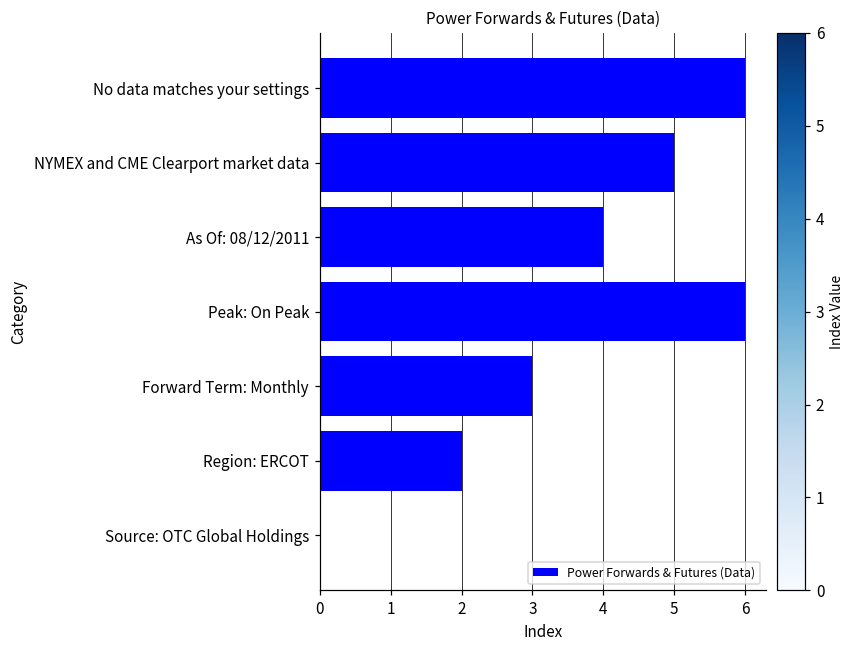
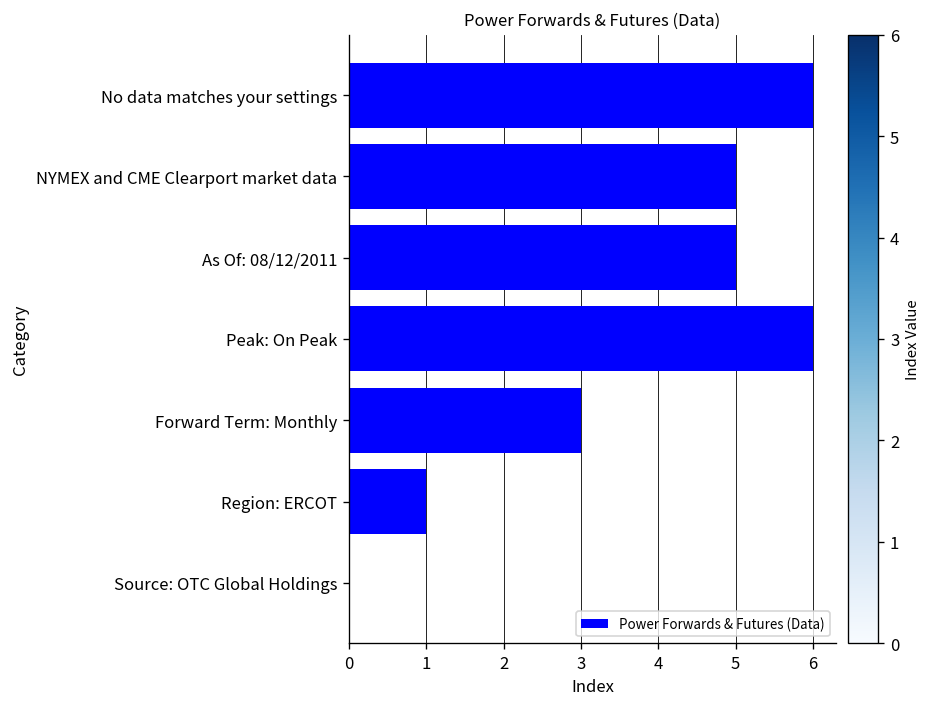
  {
    "No data matches your settings": 6,
    "NYMEX and CME Clearport market data": 5,
-   "As Of: 08/12/2011": 4,
+   "As Of: 08/12/2011": 5,
    "Peak: On Peak": 6,
    "Forward Term: Monthly": 3,
-   "Region: ERCOT": 2,
+   "Region: ERCOT": 1,
    "Source: OTC Global Holdings": 0
  }
